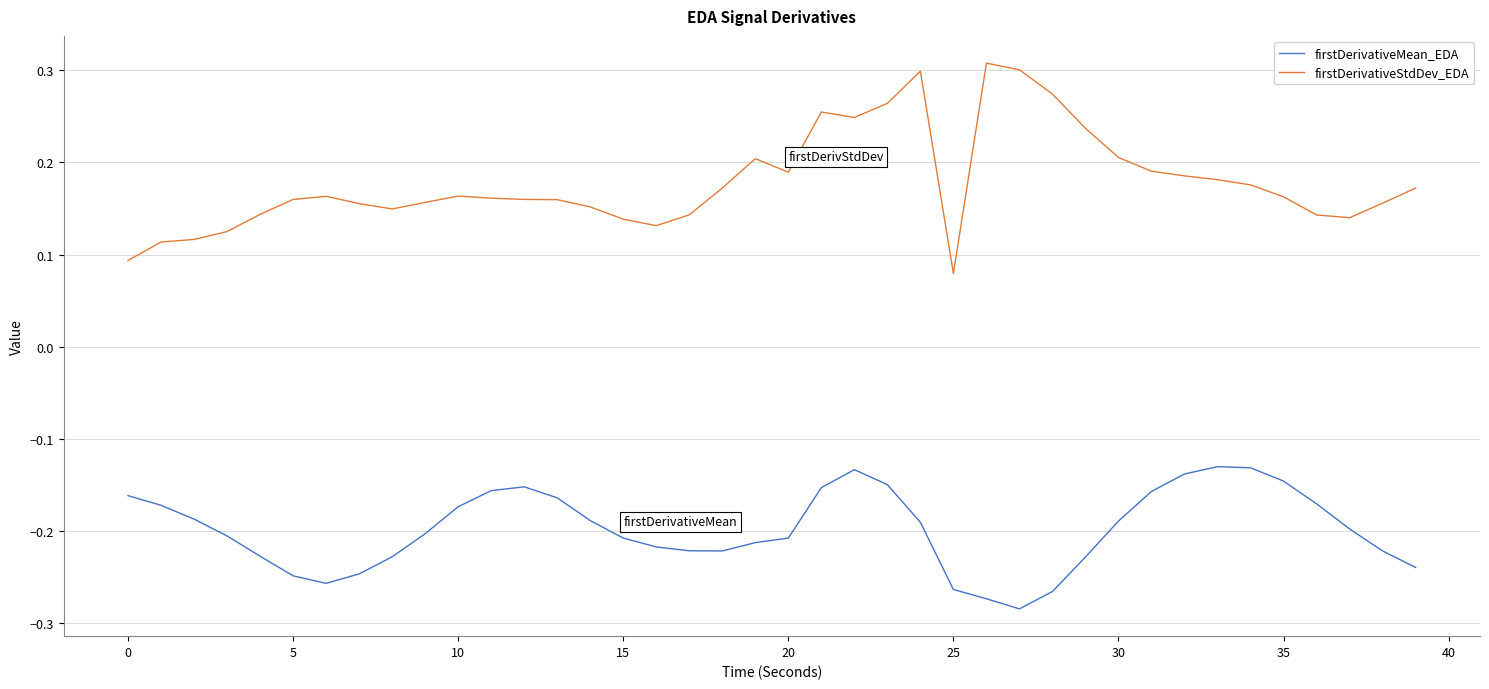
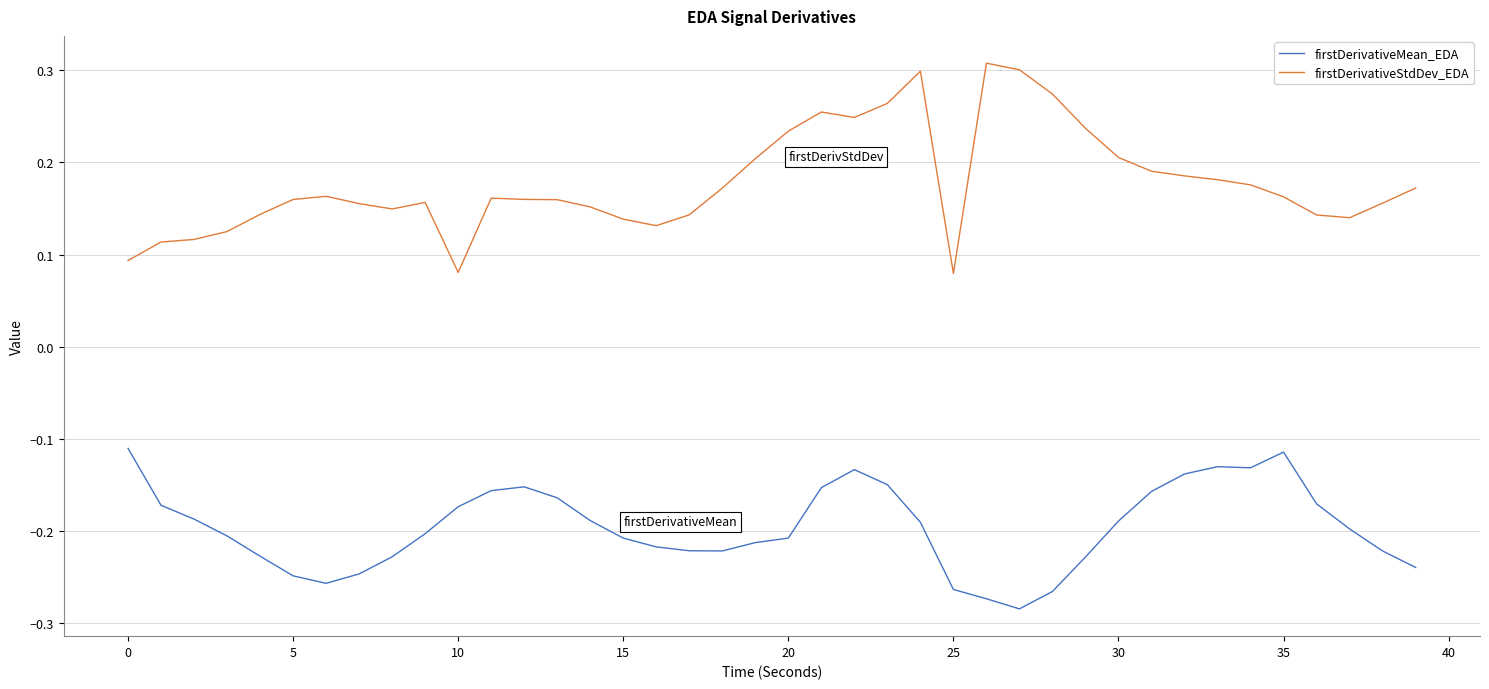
  {
    "firstDerivativeMean_EDA": {
-     "0": -0.16,
+     "0": -0.11,
      "5": -0.25,
      "10": -0.17,
      "15": -0.21,
      "20": -0.21,
      "25": -0.26,
      "30": -0.19,
-     "35": -0.15
+     "35": -0.11
    },
    "firstDerivativeStdDev_EDA": {
      "0": 0.09,
      "5": 0.16,
-     "10": 0.16,
+     "10": 0.08,
      "15": 0.14,
-     "20": 0.19,
+     "20": 0.23,
      "25": 0.08,
      "30": 0.21,
      "35": 0.16
    }
  }
